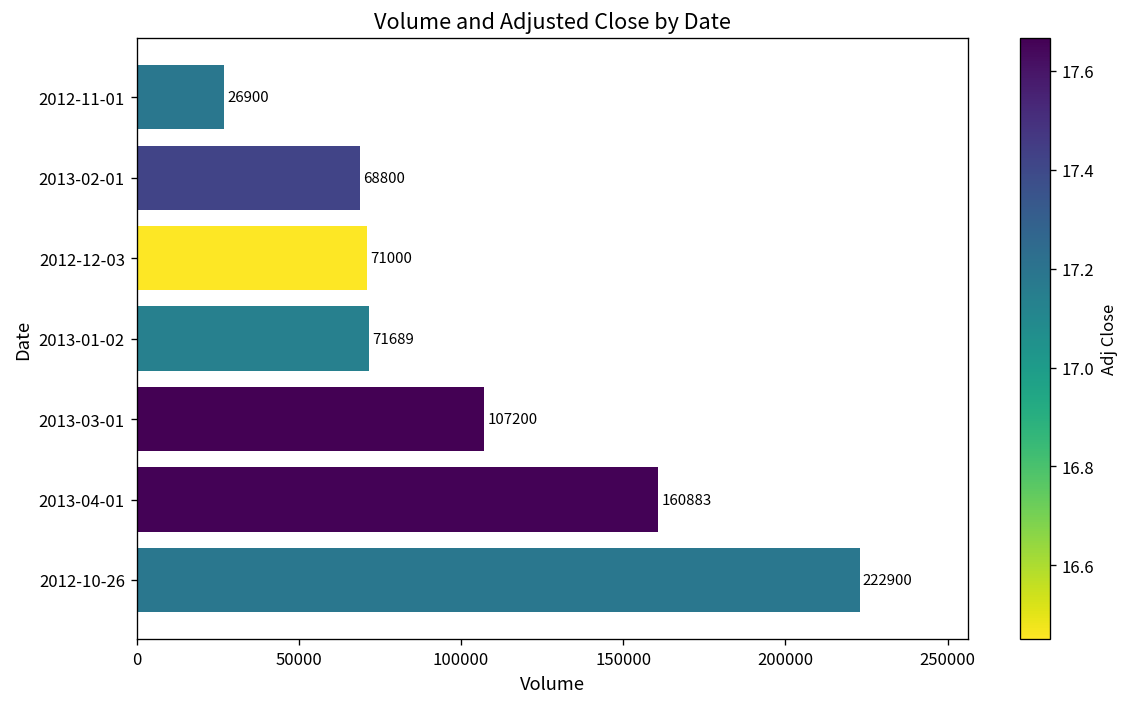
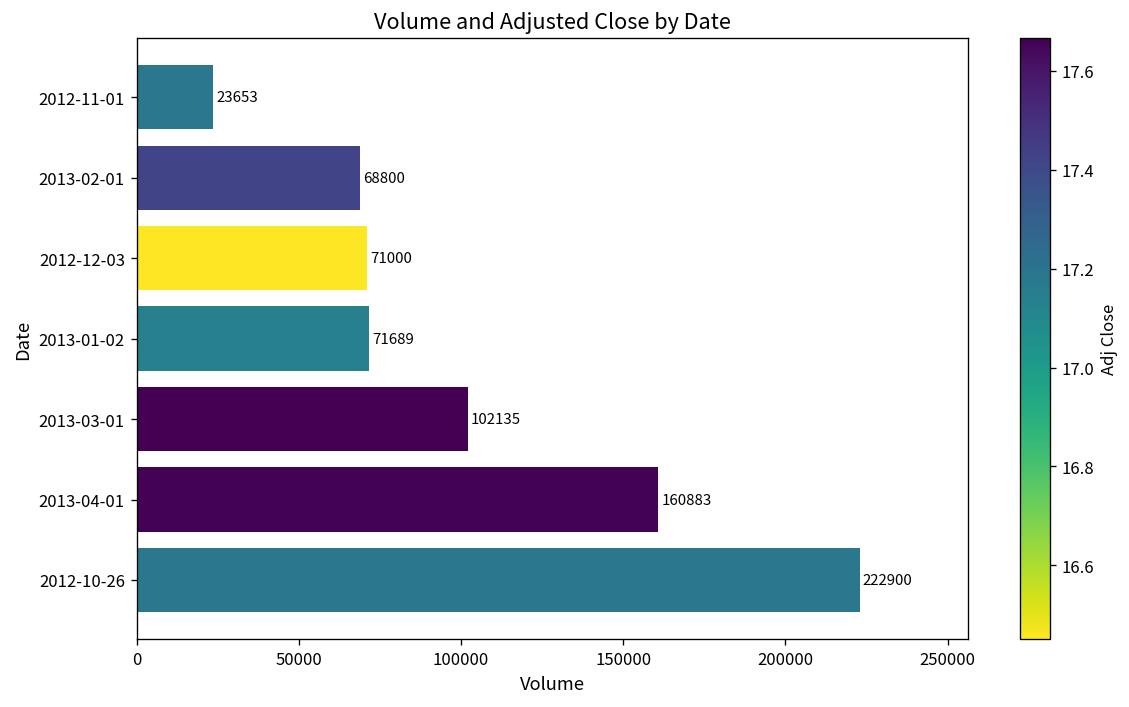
  {
-   "2012-11-01": 26900,
+   "2012-11-01": 23653,
    "2013-02-01": 68800,
    "2012-12-03": 71000,
    "2013-01-02": 71689,
-   "2013-03-01": 107200,
+   "2013-03-01": 102135,
    "2013-04-01": 160883,
    "2012-10-26": 222900
  }
